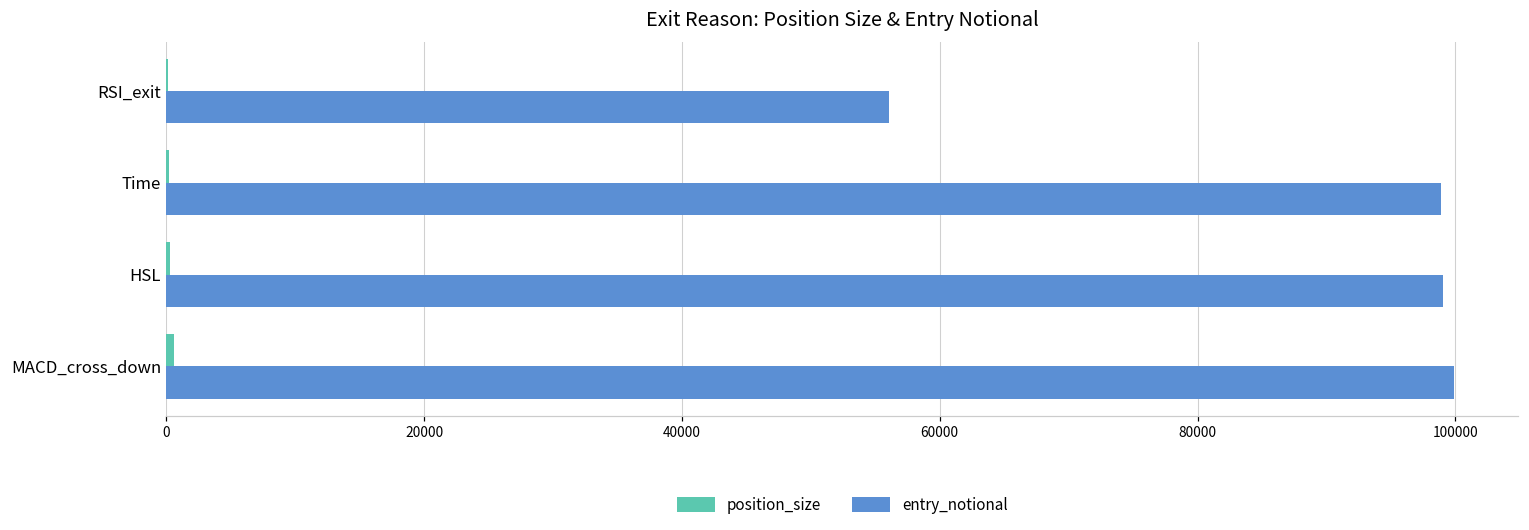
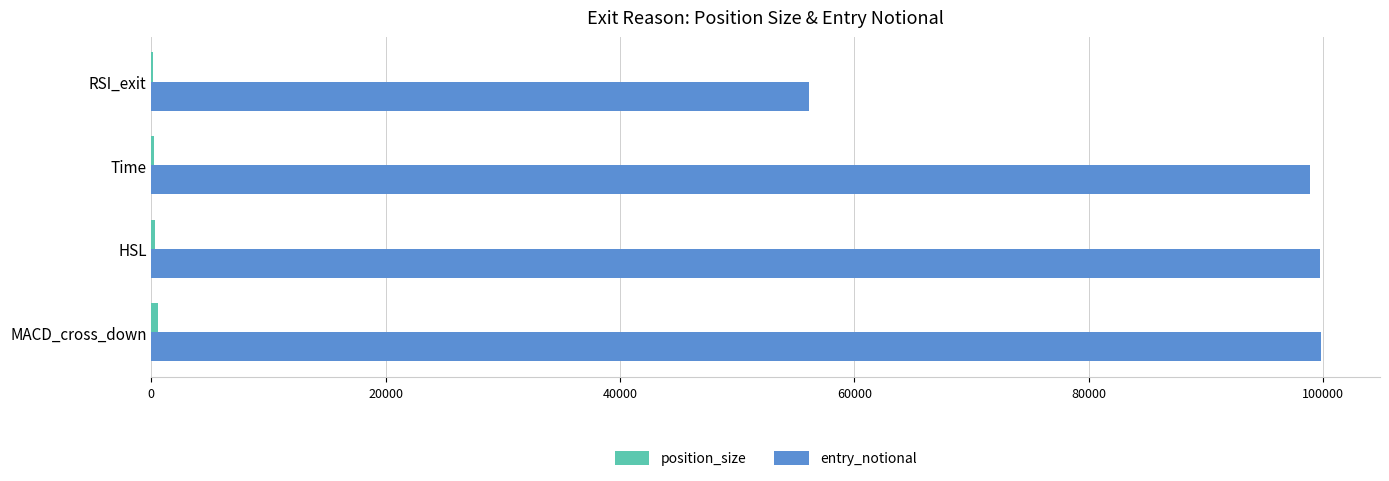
  {
    "position_size": {
      "Time": 200,
      "HSL": 300,
      "MACD_cross_down": 600
    },
    "entry_notional": {
      "RSI_exit": 56100,
      "Time": 98900,
-     "HSL": 99000,
+     "HSL": 99700,
      "MACD_cross_down": 99900
    }
  }
